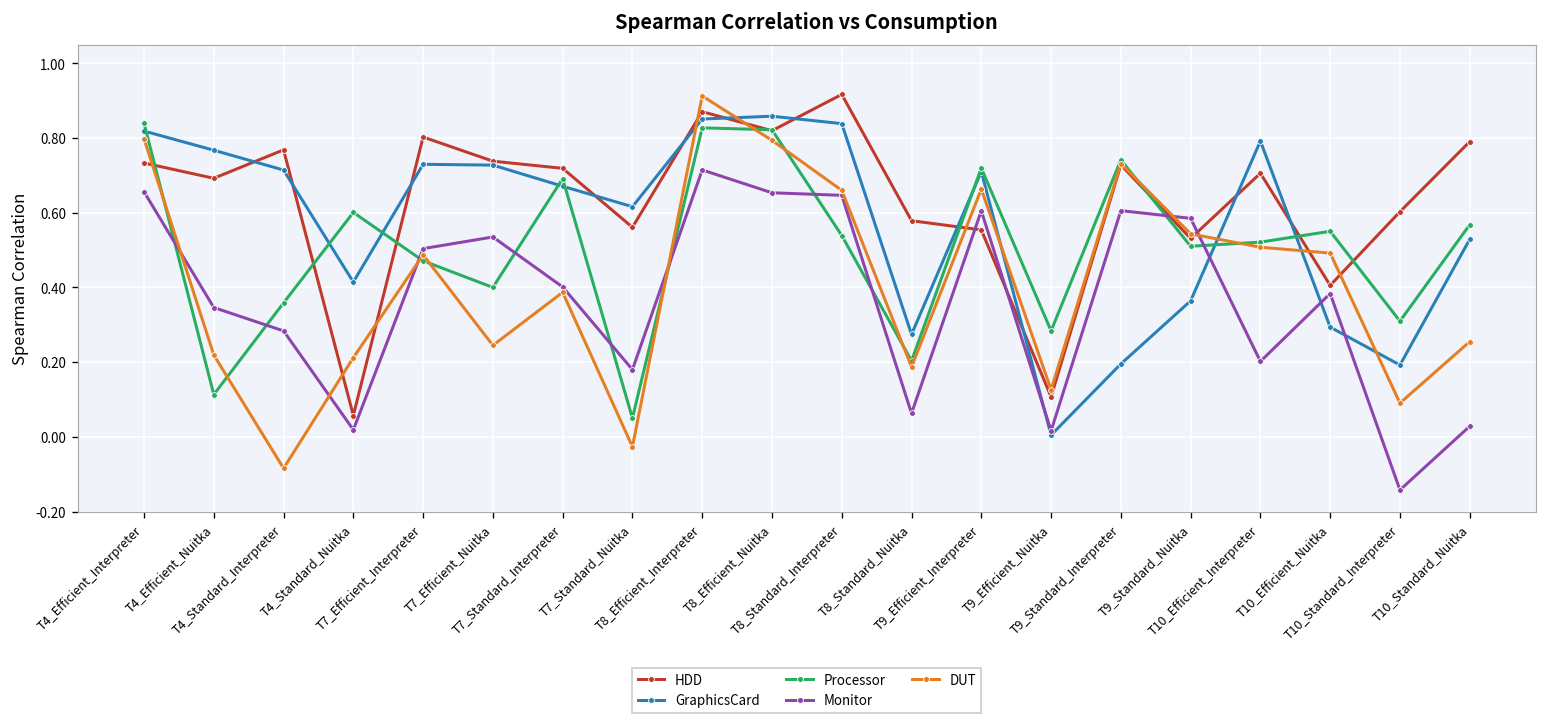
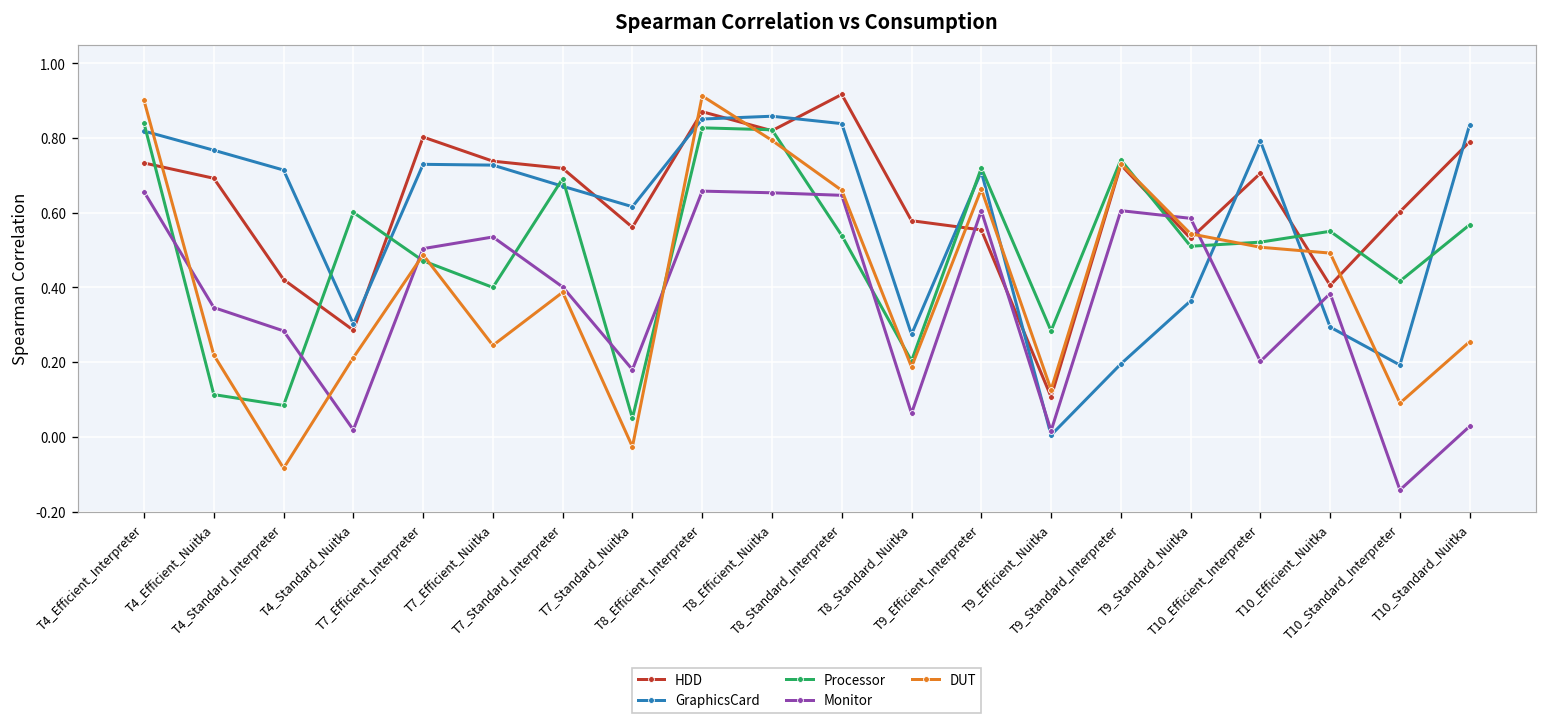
  {
    "HDD": {
      "T4_Efficient_Interpreter": 0.73,
      "T4_Efficient_Nuitka": 0.69,
-     "T4_Standard_Interpreter": 0.77,
-     "T4_Standard_Nuitka": 0.06,
+     "T4_Standard_Interpreter": 0.42,
+     "T4_Standard_Nuitka": 0.29,
      "T7_Efficient_Interpreter": 0.80,
      "T7_Efficient_Nuitka": 0.74,
      "T7_Standard_Interpreter": 0.72,
      "T7_Standard_Nuitka": 0.56,
      "T8_Efficient_Interpreter": 0.87,
      "T8_Standard_Interpreter": 0.92,
      "T8_Standard_Nuitka": 0.58,
      "T9_Efficient_Interpreter": 0.55,
      "T9_Efficient_Nuitka": 0.11,
      "T9_Standard_Nuitka": 0.53,
      "T10_Efficient_Interpreter": 0.71,
      "T10_Efficient_Nuitka": 0.41,
      "T10_Standard_Interpreter": 0.60,
      "T10_Standard_Nuitka": 0.79
    },
    "GraphicsCard": {
      "T4_Efficient_Interpreter": 0.82,
      "T4_Efficient_Nuitka": 0.77,
      "T4_Standard_Interpreter": 0.71,
-     "T4_Standard_Nuitka": 0.41,
+     "T4_Standard_Nuitka": 0.30,
      "T7_Efficient_Interpreter": 0.73,
      "T7_Efficient_Nuitka": 0.73,
      "T7_Standard_Interpreter": 0.67,
      "T7_Standard_Nuitka": 0.62,
      "T8_Efficient_Interpreter": 0.85,
      "T8_Efficient_Nuitka": 0.86,
      "T8_Standard_Interpreter": 0.84,
      "T8_Standard_Nuitka": 0.27,
      "T9_Efficient_Interpreter": 0.71,
      "T9_Efficient_Nuitka": 0.00,
      "T9_Standard_Interpreter": 0.20,
      "T9_Standard_Nuitka": 0.36,
      "T10_Efficient_Interpreter": 0.79,
      "T10_Efficient_Nuitka": 0.29,
      "T10_Standard_Interpreter": 0.19,
-     "T10_Standard_Nuitka": 0.53
+     "T10_Standard_Nuitka": 0.84
    },
    "Processor": {
      "T4_Efficient_Interpreter": 0.84,
      "T4_Efficient_Nuitka": 0.11,
-     "T4_Standard_Interpreter": 0.36,
+     "T4_Standard_Interpreter": 0.08,
      "T4_Standard_Nuitka": 0.60,
      "T7_Efficient_Interpreter": 0.47,
      "T7_Efficient_Nuitka": 0.40,
      "T7_Standard_Interpreter": 0.69,
      "T7_Standard_Nuitka": 0.05,
      "T8_Efficient_Interpreter": 0.83,
      "T8_Standard_Interpreter": 0.54,
      "T8_Standard_Nuitka": 0.20,
      "T9_Efficient_Interpreter": 0.72,
      "T9_Efficient_Nuitka": 0.28,
      "T9_Standard_Interpreter": 0.74,
      "T9_Standard_Nuitka": 0.51,
      "T10_Efficient_Interpreter": 0.52,
      "T10_Efficient_Nuitka": 0.55,
-     "T10_Standard_Interpreter": 0.31,
+     "T10_Standard_Interpreter": 0.42,
      "T10_Standard_Nuitka": 0.57
    },
    "Monitor": {
      "T4_Efficient_Interpreter": 0.66,
      "T4_Efficient_Nuitka": 0.35,
      "T4_Standard_Interpreter": 0.28,
      "T4_Standard_Nuitka": 0.02,
      "T7_Efficient_Interpreter": 0.50,
      "T7_Efficient_Nuitka": 0.54,
      "T7_Standard_Interpreter": 0.40,
      "T7_Standard_Nuitka": 0.18,
-     "T8_Efficient_Interpreter": 0.71,
+     "T8_Efficient_Interpreter": 0.66,
      "T8_Efficient_Nuitka": 0.65,
      "T8_Standard_Interpreter": 0.65,
      "T8_Standard_Nuitka": 0.06,
      "T9_Efficient_Interpreter": 0.61,
      "T9_Efficient_Nuitka": 0.02,
      "T9_Standard_Interpreter": 0.61,
      "T9_Standard_Nuitka": 0.58,
      "T10_Efficient_Interpreter": 0.20,
      "T10_Efficient_Nuitka": 0.38,
      "T10_Standard_Interpreter": -0.14,
      "T10_Standard_Nuitka": 0.03
    },
    "DUT": {
-     "T4_Efficient_Interpreter": 0.80,
+     "T4_Efficient_Interpreter": 0.90,
      "T4_Efficient_Nuitka": 0.22,
      "T4_Standard_Interpreter": -0.08,
      "T4_Standard_Nuitka": 0.21,
      "T7_Efficient_Interpreter": 0.49,
      "T7_Efficient_Nuitka": 0.24,
      "T7_Standard_Interpreter": 0.39,
      "T7_Standard_Nuitka": -0.03,
      "T8_Efficient_Interpreter": 0.91,
      "T8_Efficient_Nuitka": 0.79,
      "T8_Standard_Interpreter": 0.66,
      "T8_Standard_Nuitka": 0.19,
      "T9_Efficient_Interpreter": 0.66,
      "T9_Efficient_Nuitka": 0.13,
      "T9_Standard_Nuitka": 0.54,
      "T10_Efficient_Interpreter": 0.51,
      "T10_Efficient_Nuitka": 0.49,
      "T10_Standard_Interpreter": 0.09,
      "T10_Standard_Nuitka": 0.25
    }
  }
